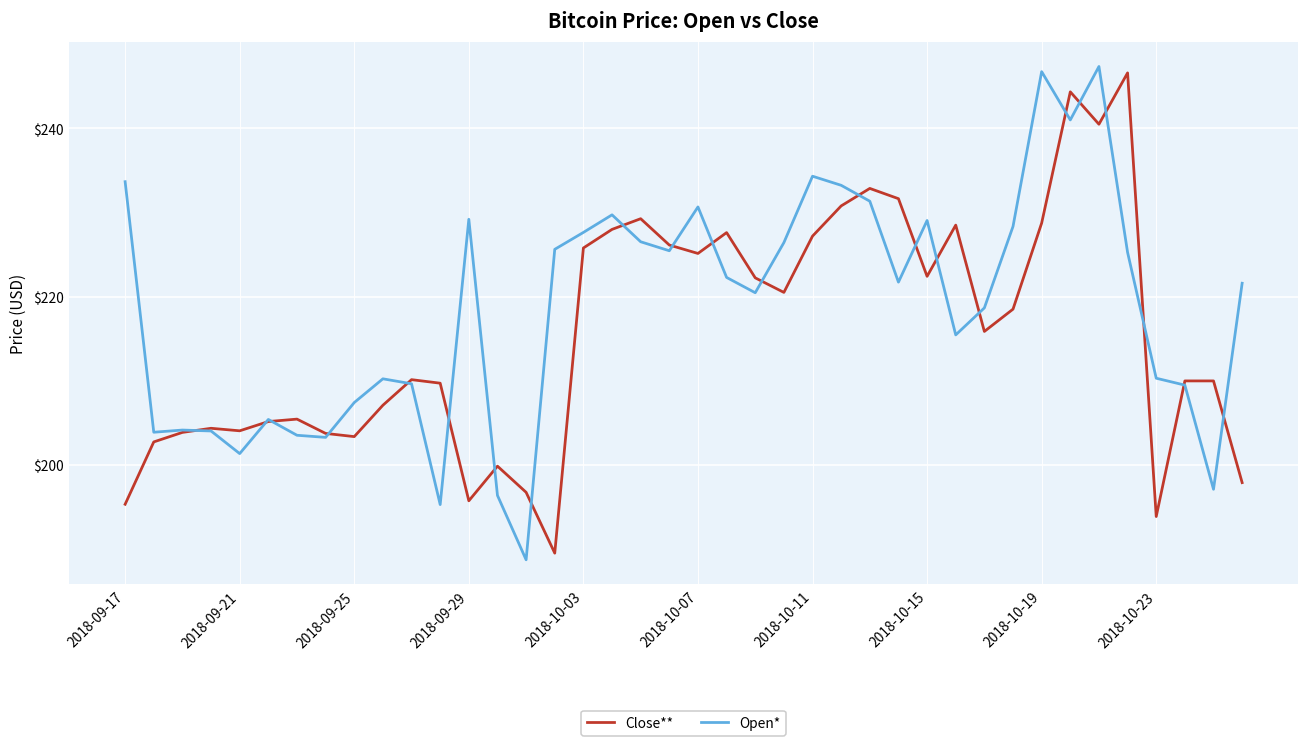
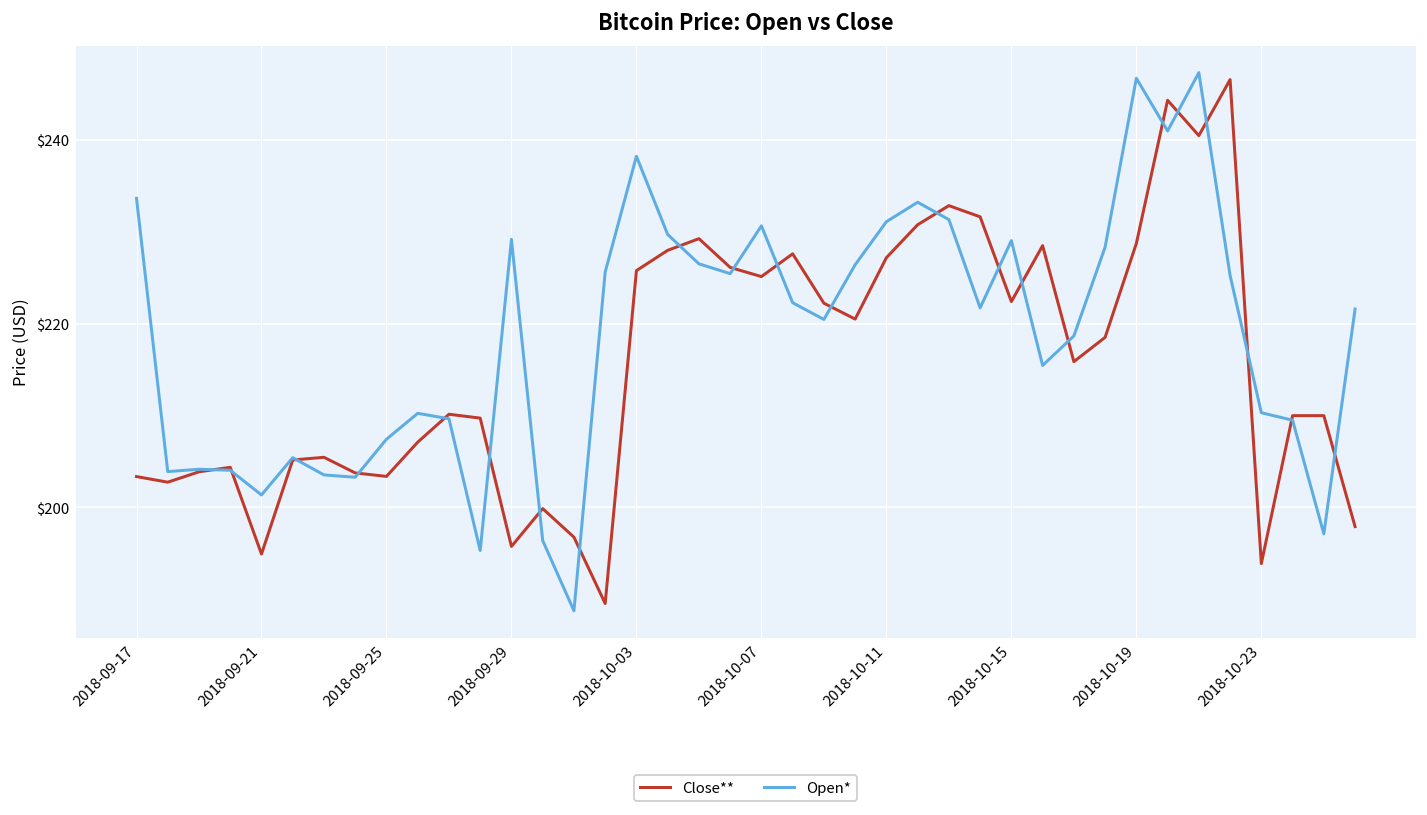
  {
    "Close**": {
-     "2018-09-17": "$195",
-     "2018-09-21": "$204",
+     "2018-09-17": "$203",
+     "2018-09-21": "$195",
      "2018-09-25": "$203",
      "2018-09-29": "$196",
      "2018-10-03": "$226",
      "2018-10-07": "$225",
      "2018-10-11": "$227",
      "2018-10-15": "$222",
      "2018-10-19": "$229",
      "2018-10-23": "$194"
    },
    "Open*": {
      "2018-09-17": "$234",
      "2018-09-21": "$201",
      "2018-09-25": "$207",
      "2018-09-29": "$229",
-     "2018-10-03": "$228",
+     "2018-10-03": "$238",
      "2018-10-07": "$231",
-     "2018-10-11": "$234",
+     "2018-10-11": "$231",
      "2018-10-15": "$229",
      "2018-10-19": "$247",
      "2018-10-23": "$210"
    }
  }
